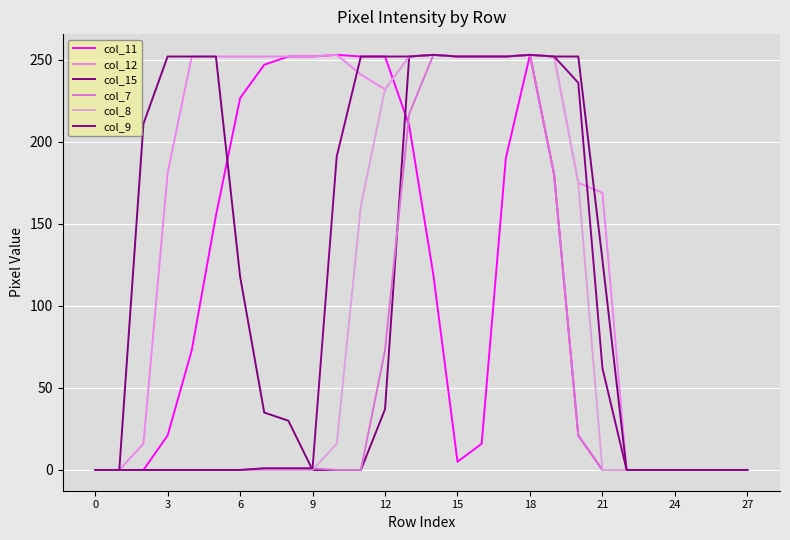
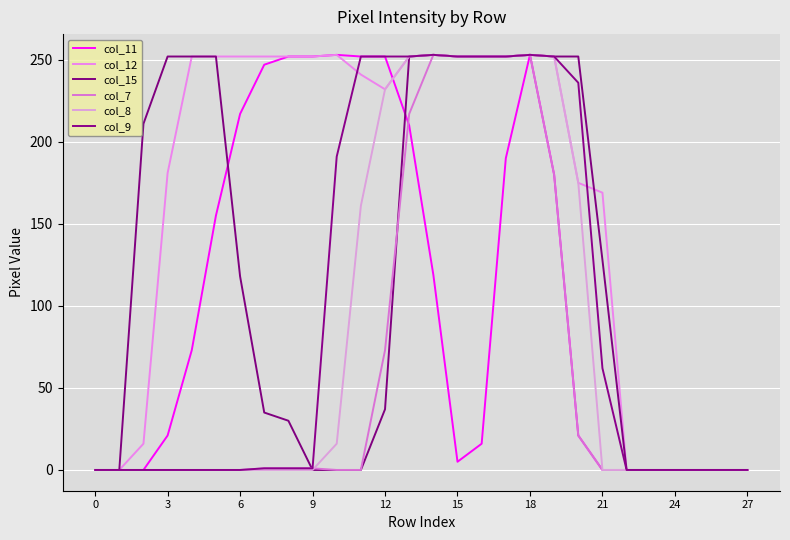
  {
    "col_11": {
      "3": 21,
-     "6": 227,
+     "6": 217,
      "15": 5
    }
  }
